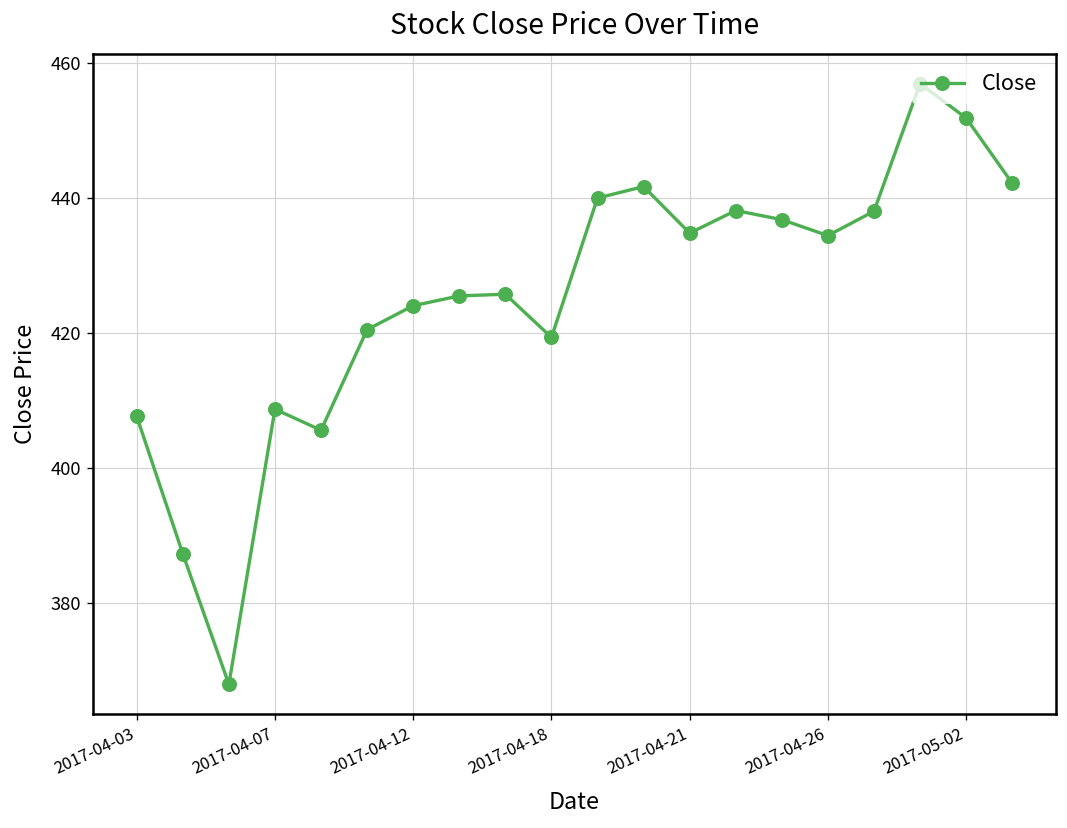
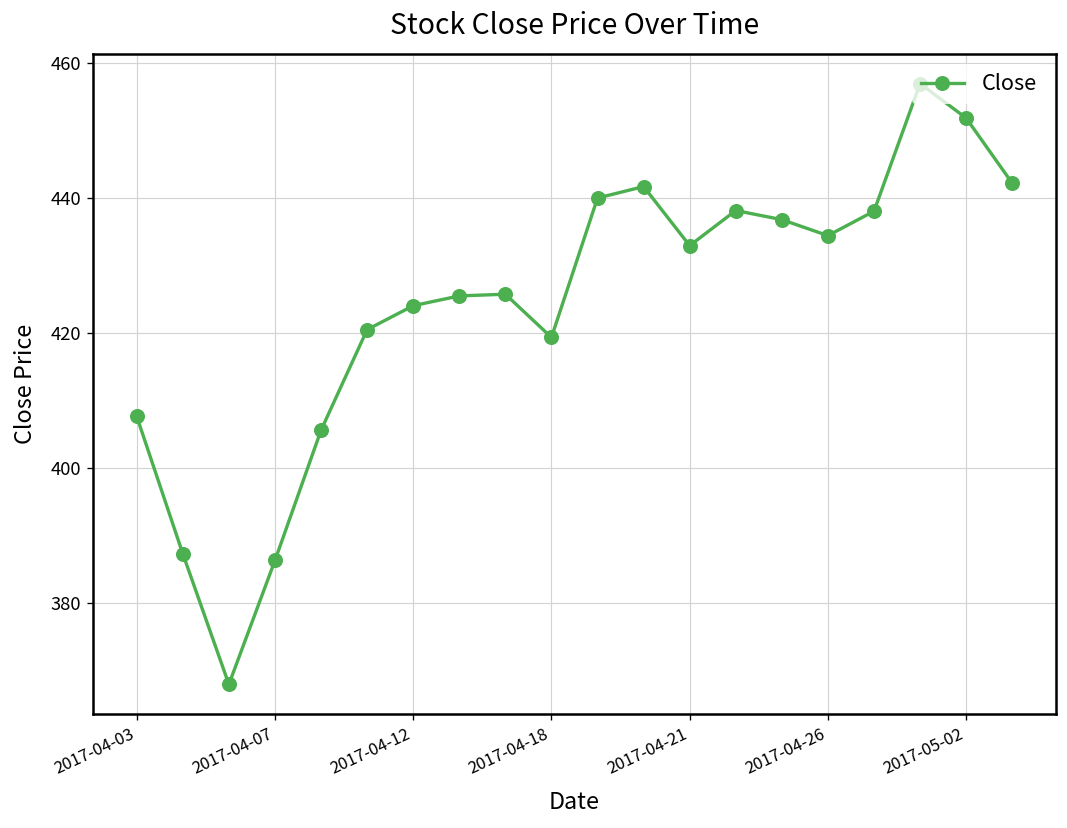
  {
    "2017-04-03": 408,
-   "2017-04-07": 409,
+   "2017-04-07": 386,
    "2017-04-12": 424,
    "2017-04-18": 419,
-   "2017-04-21": 435,
+   "2017-04-21": 433,
    "2017-04-26": 434,
    "2017-05-02": 452
  }
